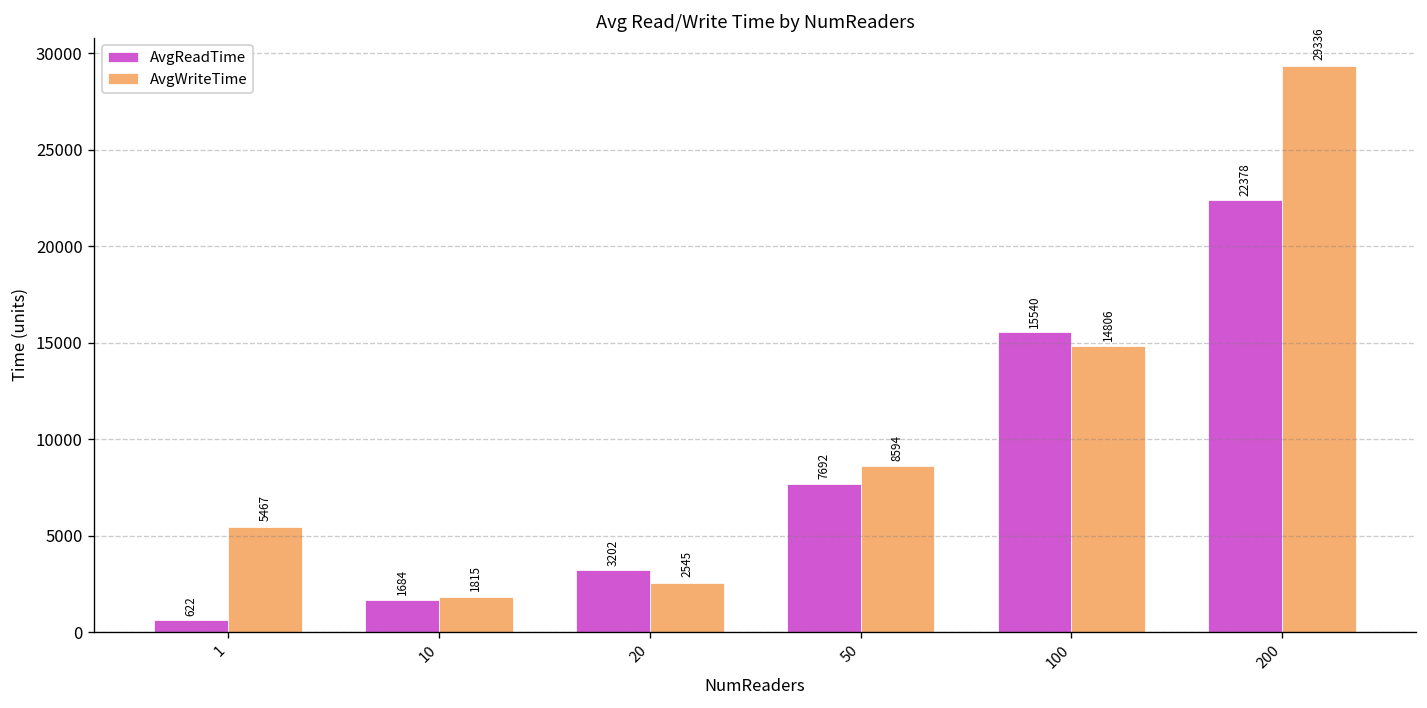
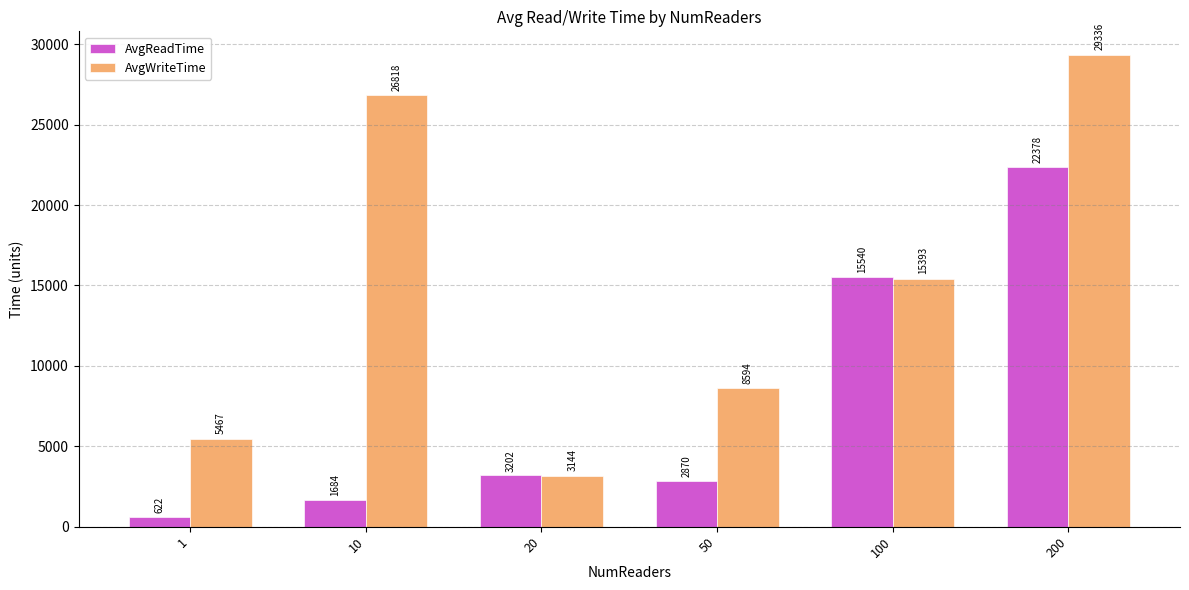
  {
    "AvgReadTime": {
      "1": 622,
      "10": 1684,
      "20": 3202,
-     "50": 7692,
+     "50": 2870,
      "100": 15540,
      "200": 22378
    },
    "AvgWriteTime": {
      "1": 5467,
-     "10": 1815,
-     "20": 2545,
+     "10": 26818,
+     "20": 3144,
      "50": 8594,
-     "100": 14806,
+     "100": 15393,
      "200": 29336
    }
  }
